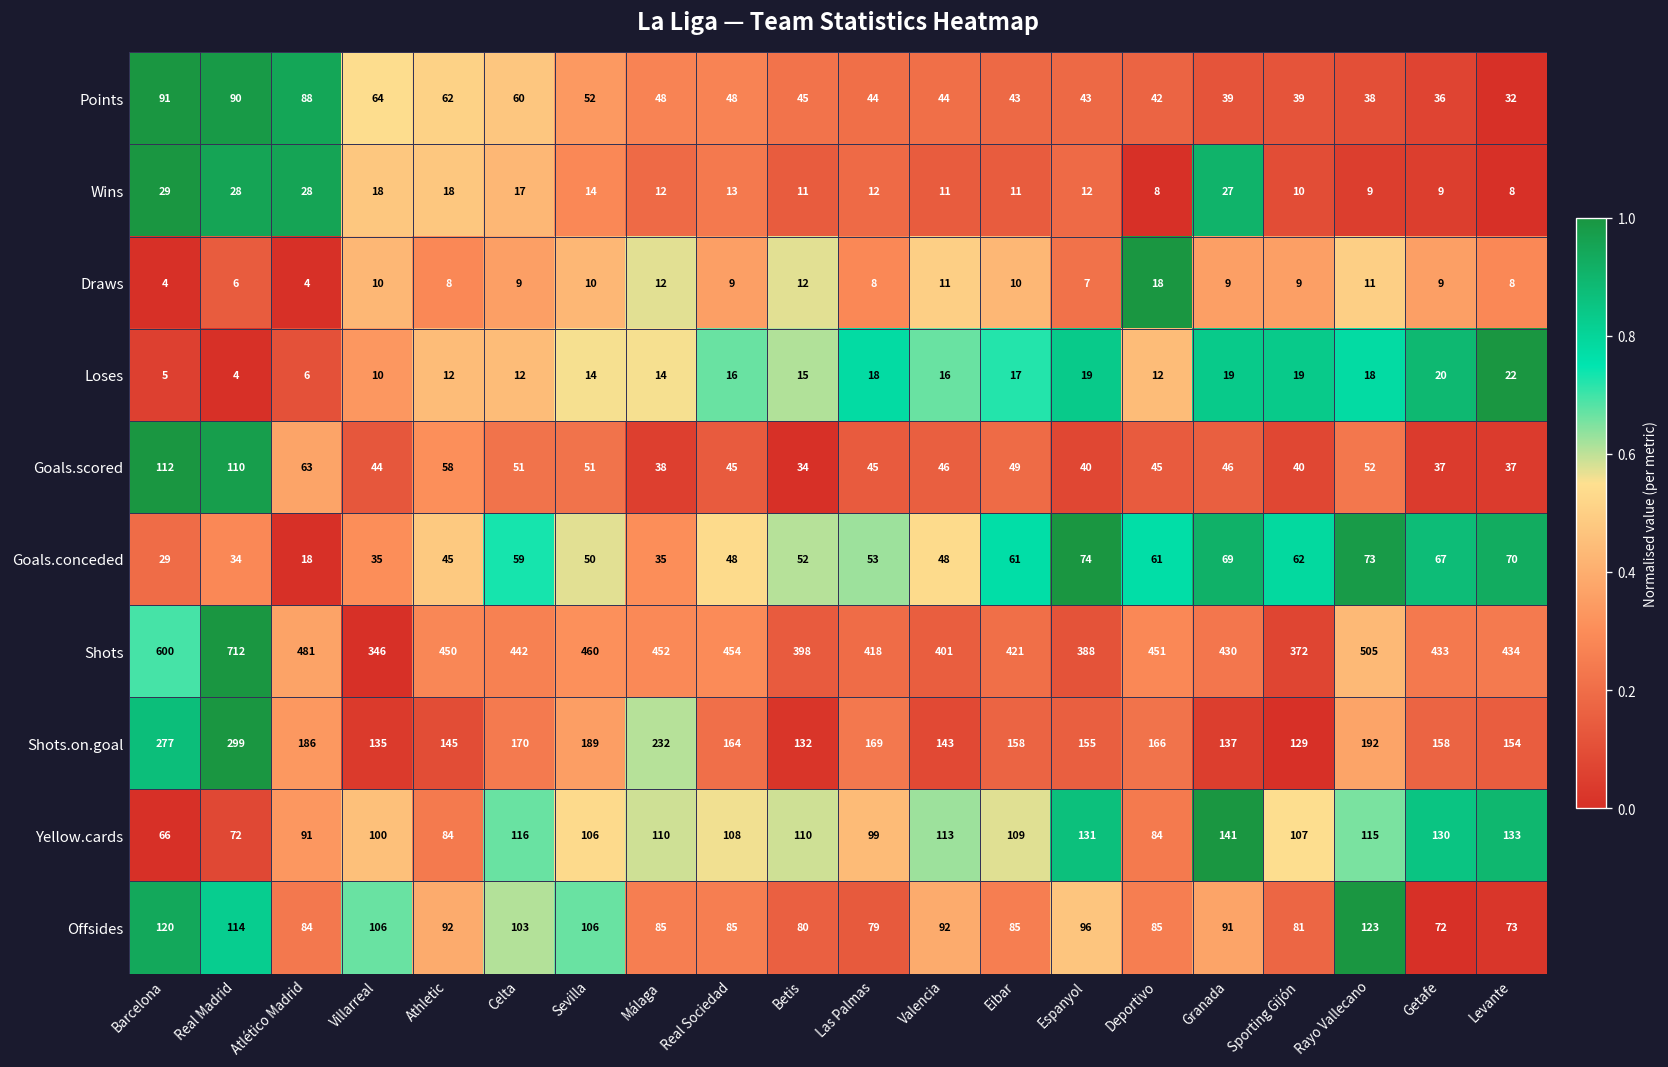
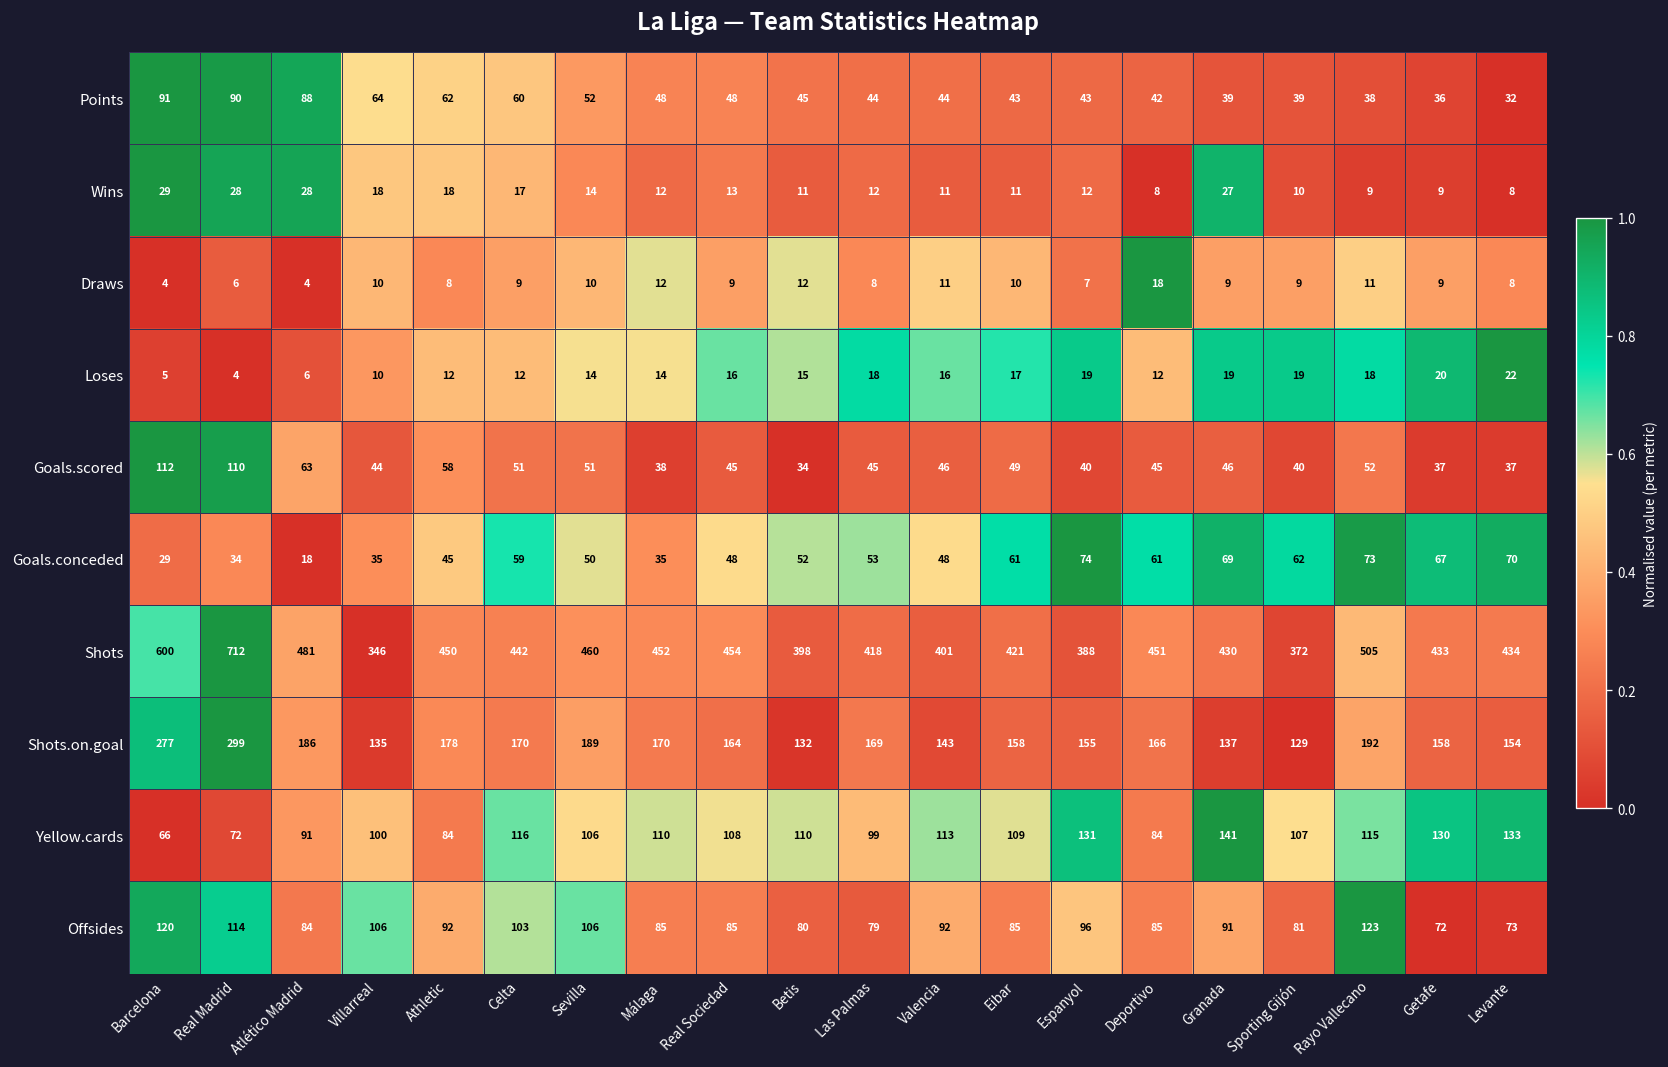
  {
    "Points": {
      "Barcelona": 91,
      "Real Madrid": 90,
      "Atlético Madrid": 88,
      "Villarreal": 64,
      "Athletic": 62,
      "Celta": 60,
      "Sevilla": 52,
      "Málaga": 48,
      "Real Sociedad": 48,
      "Betis": 45,
      "Las Palmas": 44,
      "Valencia": 44,
      "Eibar": 43,
      "Espanyol": 43,
      "Deportivo": 42,
      "Granada": 39,
      "Sporting Gijón": 39,
      "Rayo Vallecano": 38,
      "Getafe": 36,
      "Levante": 32
    },
    "Wins": {
      "Barcelona": 29,
      "Real Madrid": 28,
      "Atlético Madrid": 28,
      "Villarreal": 18,
      "Athletic": 18,
      "Celta": 17,
      "Sevilla": 14,
      "Málaga": 12,
      "Real Sociedad": 13,
      "Betis": 11,
      "Las Palmas": 12,
      "Valencia": 11,
      "Eibar": 11,
      "Espanyol": 12,
      "Deportivo": 8,
      "Granada": 27,
      "Sporting Gijón": 10,
      "Rayo Vallecano": 9,
      "Getafe": 9,
      "Levante": 8
    },
    "Draws": {
      "Barcelona": 4,
      "Real Madrid": 6,
      "Atlético Madrid": 4,
      "Villarreal": 10,
      "Athletic": 8,
      "Celta": 9,
      "Sevilla": 10,
      "Málaga": 12,
      "Real Sociedad": 9,
      "Betis": 12,
      "Las Palmas": 8,
      "Valencia": 11,
      "Eibar": 10,
      "Espanyol": 7,
      "Deportivo": 18,
      "Granada": 9,
      "Sporting Gijón": 9,
      "Rayo Vallecano": 11,
      "Getafe": 9,
      "Levante": 8
    },
    "Loses": {
      "Barcelona": 5,
      "Real Madrid": 4,
      "Atlético Madrid": 6,
      "Villarreal": 10,
      "Athletic": 12,
      "Celta": 12,
      "Sevilla": 14,
      "Málaga": 14,
      "Real Sociedad": 16,
      "Betis": 15,
      "Las Palmas": 18,
      "Valencia": 16,
      "Eibar": 17,
      "Espanyol": 19,
      "Deportivo": 12,
      "Granada": 19,
      "Sporting Gijón": 19,
      "Rayo Vallecano": 18,
      "Getafe": 20,
      "Levante": 22
    },
    "Goals.scored": {
      "Barcelona": 112,
      "Real Madrid": 110,
      "Atlético Madrid": 63,
      "Villarreal": 44,
      "Athletic": 58,
      "Celta": 51,
      "Sevilla": 51,
      "Málaga": 38,
      "Real Sociedad": 45,
      "Betis": 34,
      "Las Palmas": 45,
      "Valencia": 46,
      "Eibar": 49,
      "Espanyol": 40,
      "Deportivo": 45,
      "Granada": 46,
      "Sporting Gijón": 40,
      "Rayo Vallecano": 52,
      "Getafe": 37,
      "Levante": 37
    },
    "Goals.conceded": {
      "Barcelona": 29,
      "Real Madrid": 34,
      "Atlético Madrid": 18,
      "Villarreal": 35,
      "Athletic": 45,
      "Celta": 59,
      "Sevilla": 50,
      "Málaga": 35,
      "Real Sociedad": 48,
      "Betis": 52,
      "Las Palmas": 53,
      "Valencia": 48,
      "Eibar": 61,
      "Espanyol": 74,
      "Deportivo": 61,
      "Granada": 69,
      "Sporting Gijón": 62,
      "Rayo Vallecano": 73,
      "Getafe": 67,
      "Levante": 70
    },
    "Shots": {
      "Barcelona": 600,
      "Real Madrid": 712,
      "Atlético Madrid": 481,
      "Villarreal": 346,
      "Athletic": 450,
      "Celta": 442,
      "Sevilla": 460,
      "Málaga": 452,
      "Real Sociedad": 454,
      "Betis": 398,
      "Las Palmas": 418,
      "Valencia": 401,
      "Eibar": 421,
      "Espanyol": 388,
      "Deportivo": 451,
      "Granada": 430,
      "Sporting Gijón": 372,
      "Rayo Vallecano": 505,
      "Getafe": 433,
      "Levante": 434
    },
    "Shots.on.goal": {
      "Barcelona": 277,
      "Real Madrid": 299,
      "Atlético Madrid": 186,
      "Villarreal": 135,
-     "Athletic": 145,
+     "Athletic": 178,
      "Celta": 170,
      "Sevilla": 189,
-     "Málaga": 232,
+     "Málaga": 170,
      "Real Sociedad": 164,
      "Betis": 132,
      "Las Palmas": 169,
      "Valencia": 143,
      "Eibar": 158,
      "Espanyol": 155,
      "Deportivo": 166,
      "Granada": 137,
      "Sporting Gijón": 129,
      "Rayo Vallecano": 192,
      "Getafe": 158,
      "Levante": 154
    },
    "Yellow.cards": {
      "Barcelona": 66,
      "Real Madrid": 72,
      "Atlético Madrid": 91,
      "Villarreal": 100,
      "Athletic": 84,
      "Celta": 116,
      "Sevilla": 106,
      "Málaga": 110,
      "Real Sociedad": 108,
      "Betis": 110,
      "Las Palmas": 99,
      "Valencia": 113,
      "Eibar": 109,
      "Espanyol": 131,
      "Deportivo": 84,
      "Granada": 141,
      "Sporting Gijón": 107,
      "Rayo Vallecano": 115,
      "Getafe": 130,
      "Levante": 133
    },
    "Offsides": {
      "Barcelona": 120,
      "Real Madrid": 114,
      "Atlético Madrid": 84,
      "Villarreal": 106,
      "Athletic": 92,
      "Celta": 103,
      "Sevilla": 106,
      "Málaga": 85,
      "Real Sociedad": 85,
      "Betis": 80,
      "Las Palmas": 79,
      "Valencia": 92,
      "Eibar": 85,
      "Espanyol": 96,
      "Deportivo": 85,
      "Granada": 91,
      "Sporting Gijón": 81,
      "Rayo Vallecano": 123,
      "Getafe": 72,
      "Levante": 73
    }
  }
